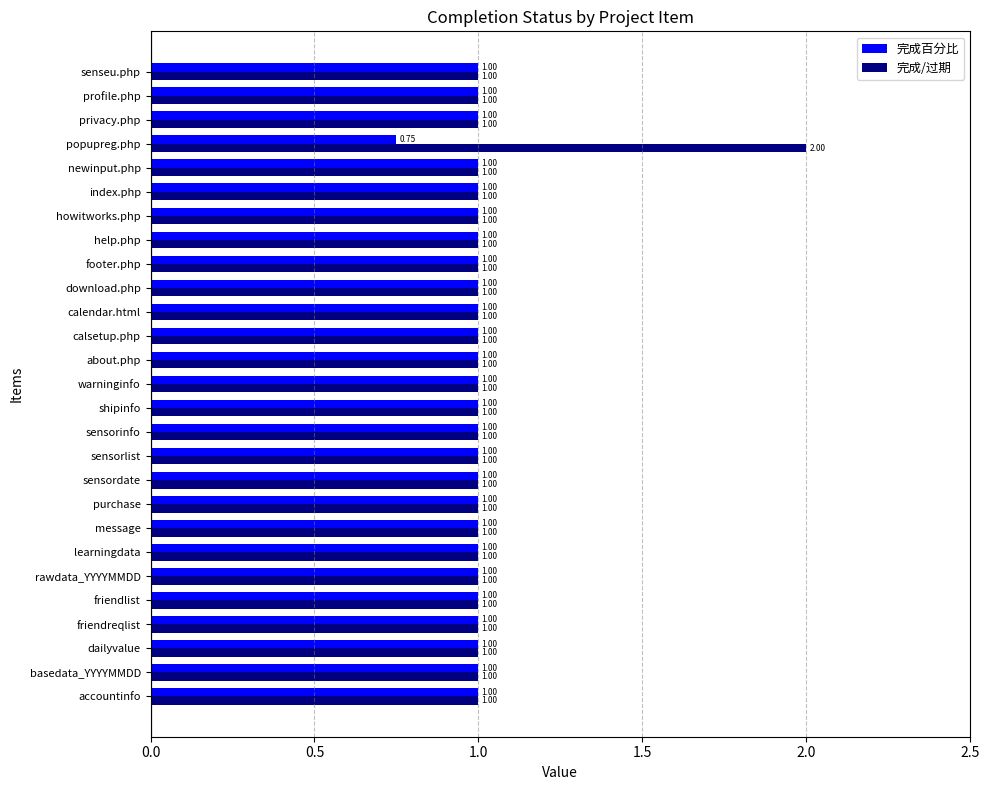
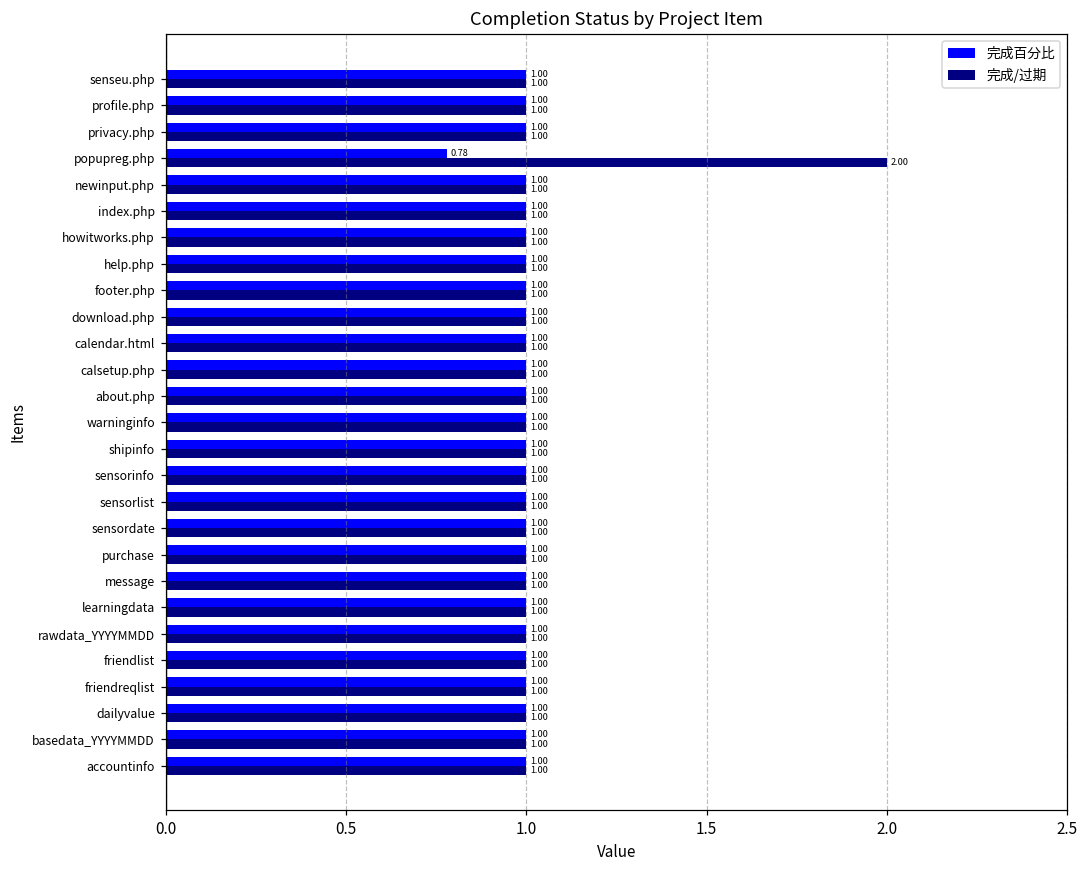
  {
    "完成百分比": {
      "senseu.php": 1.00,
      "profile.php": 1.00,
      "privacy.php": 1.00,
-     "popupreg.php": 0.75,
+     "popupreg.php": 0.78,
      "newinput.php": 1.00,
      "index.php": 1.00,
      "howitworks.php": 1.00,
      "help.php": 1.00,
      "footer.php": 1.00,
      "download.php": 1.00,
      "calendar.html": 1.00,
      "calsetup.php": 1.00,
      "about.php": 1.00,
      "warninginfo": 1.00,
      "shipinfo": 1.00,
      "sensorinfo": 1.00,
      "sensorlist": 1.00,
      "sensordate": 1.00,
      "purchase": 1.00,
      "message": 1.00,
      "learningdata": 1.00,
      "rawdata_YYYYMMDD": 1.00,
      "friendlist": 1.00,
      "friendreqlist": 1.00,
      "dailyvalue": 1.00,
      "basedata_YYYYMMDD": 1.00,
      "accountinfo": 1.00
    },
    "完成/过期": {
      "senseu.php": 1.00,
      "profile.php": 1.00,
      "privacy.php": 1.00,
      "popupreg.php": 2.00,
      "newinput.php": 1.00,
      "index.php": 1.00,
      "howitworks.php": 1.00,
      "help.php": 1.00,
      "footer.php": 1.00,
      "download.php": 1.00,
      "calendar.html": 1.00,
      "calsetup.php": 1.00,
      "about.php": 1.00,
      "warninginfo": 1.00,
      "shipinfo": 1.00,
      "sensorinfo": 1.00,
      "sensorlist": 1.00,
      "sensordate": 1.00,
      "purchase": 1.00,
      "message": 1.00,
      "learningdata": 1.00,
      "rawdata_YYYYMMDD": 1.00,
      "friendlist": 1.00,
      "friendreqlist": 1.00,
      "dailyvalue": 1.00,
      "basedata_YYYYMMDD": 1.00,
      "accountinfo": 1.00
    }
  }
